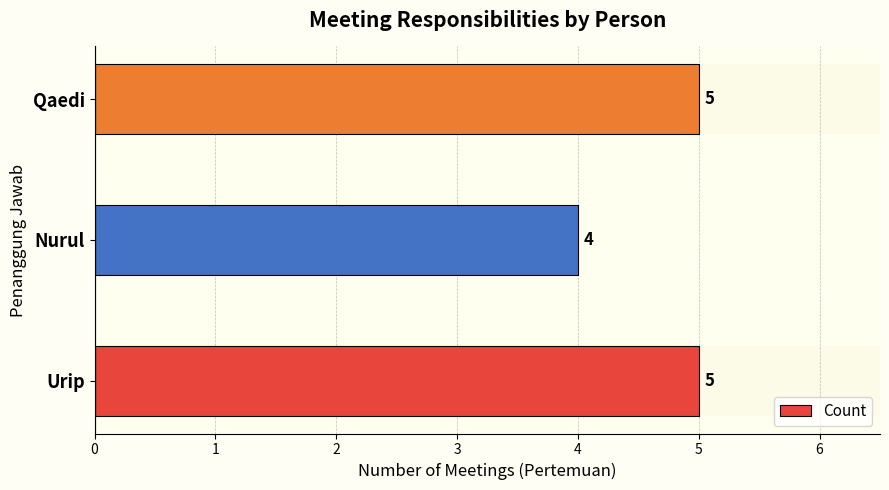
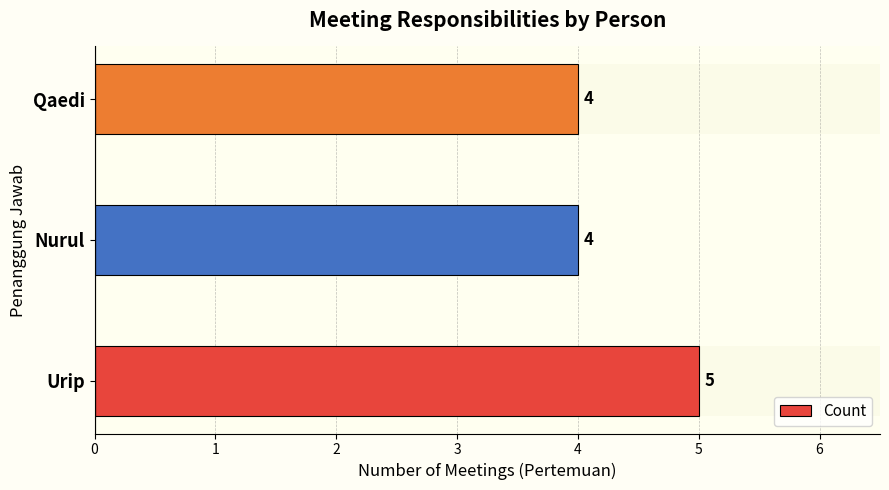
  {
    "Count": {
-     "Qaedi": 5
+     "Qaedi": 4
    }
  }
